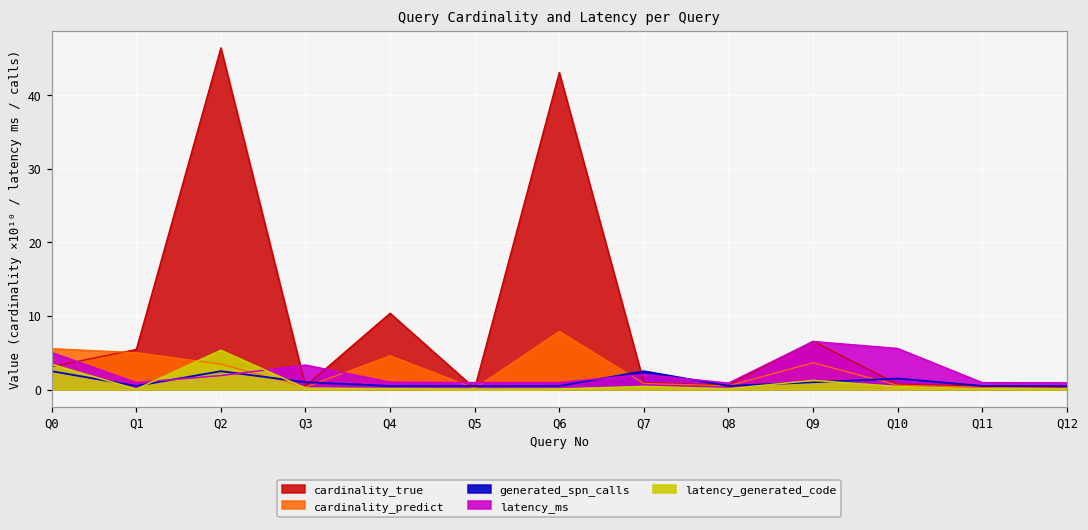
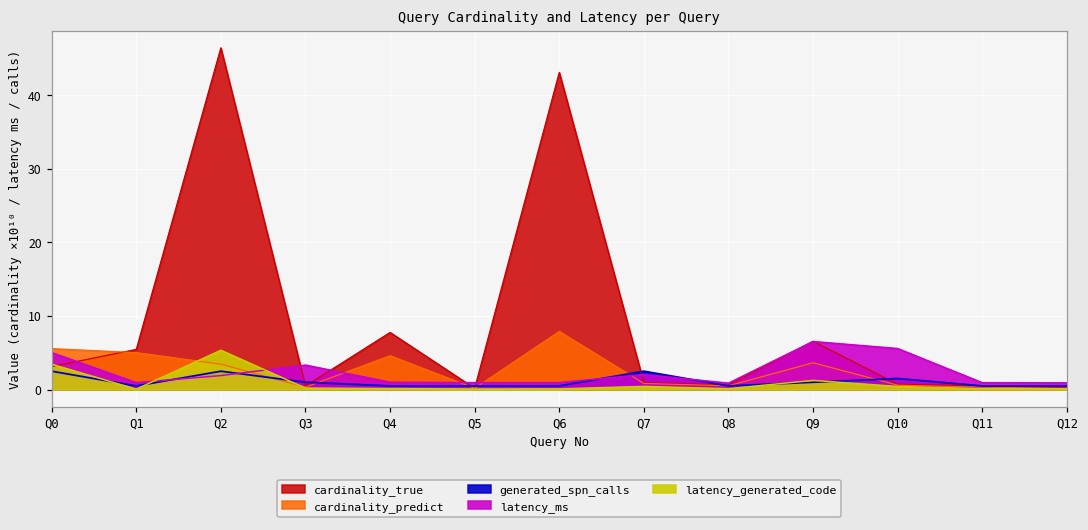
  {
    "cardinality_true": {
      "Q1": 5,
      "Q2": 46,
-     "Q4": 10,
+     "Q4": 8,
      "Q6": 43
    },
    "cardinality_predict": {
      "Q0": 6,
      "Q1": 5,
      "Q2": 3,
      "Q4": 5,
      "Q6": 8,
      "Q9": 4
    },
    "generated_spn_calls": {
      "Q0": 3,
      "Q1": 1,
      "Q2": 3,
      "Q3": 1,
      "Q6": 1,
      "Q7": 3,
      "Q10": 2
    },
    "latency_ms": {
      "Q0": 5,
      "Q1": 1,
      "Q2": 2,
      "Q3": 3,
      "Q4": 1,
      "Q5": 1,
      "Q6": 1,
      "Q7": 2,
      "Q10": 6,
      "Q11": 1,
      "Q12": 1
    },
    "latency_generated_code": {
      "Q1": 0,
      "Q2": 5,
      "Q6": 0,
      "Q7": 0
    }
  }
